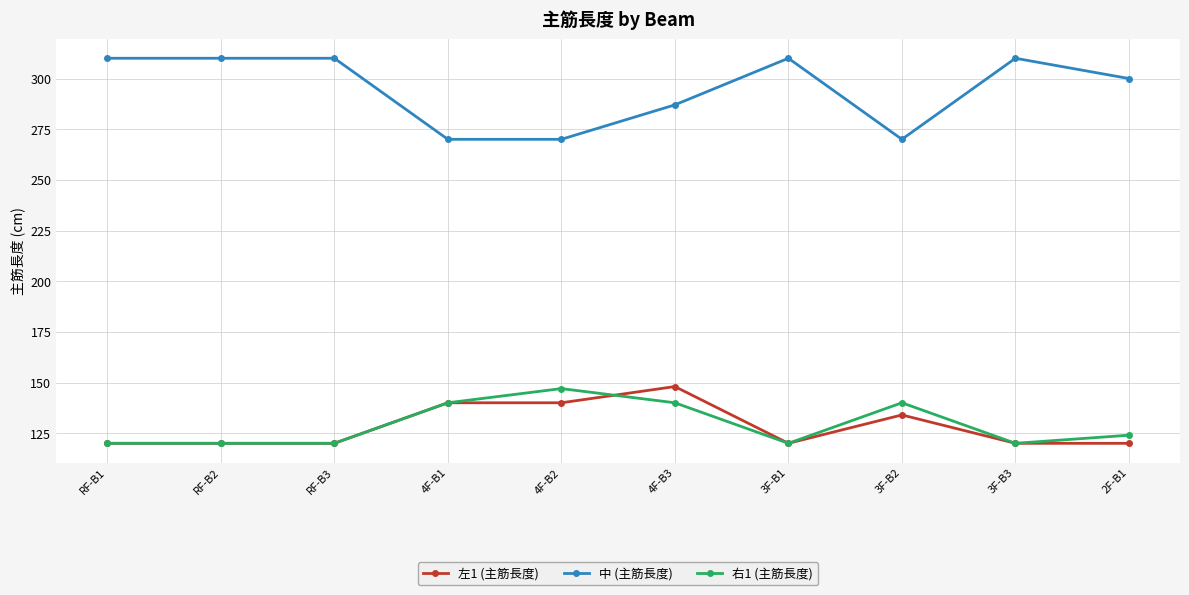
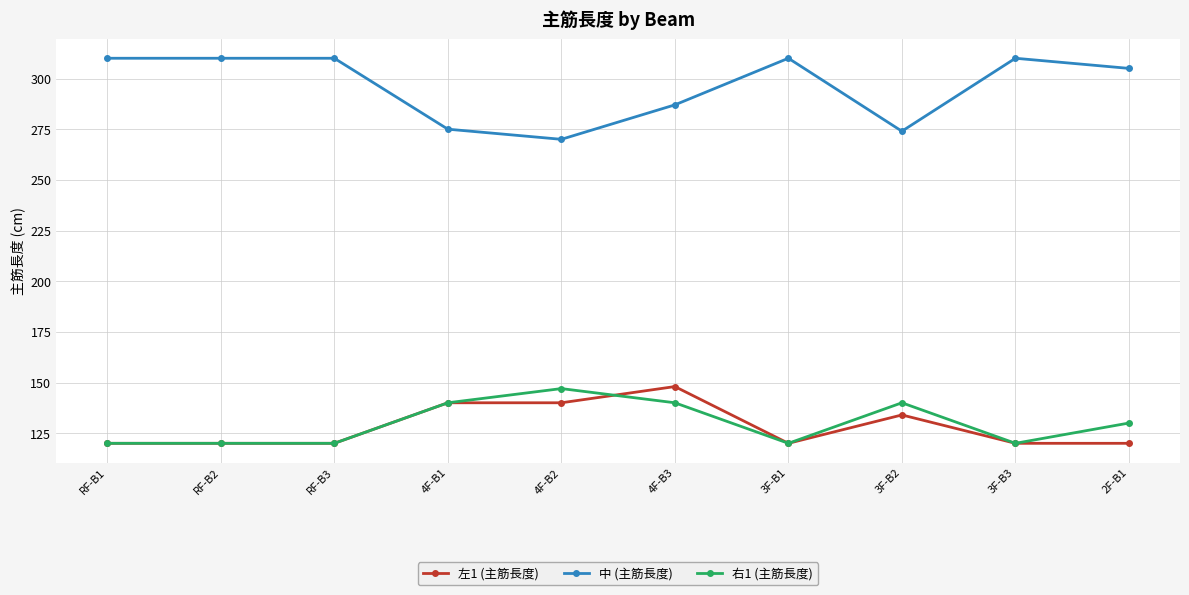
  {
    "左1 (主筋長度)": {
      "4F-B2": 140,
      "4F-B3": 148,
      "3F-B2": 134,
      "2F-B1": 120
    },
    "中 (主筋長度)": {
      "RF-B1": 310,
      "RF-B2": 310,
      "RF-B3": 310,
-     "4F-B1": 270,
+     "4F-B1": 275,
      "4F-B2": 270,
      "4F-B3": 287,
      "3F-B1": 310,
-     "3F-B2": 270,
+     "3F-B2": 274,
      "3F-B3": 310,
-     "2F-B1": 300
+     "2F-B1": 305
    },
    "右1 (主筋長度)": {
      "4F-B2": 147,
      "4F-B3": 140,
      "3F-B2": 140,
-     "2F-B1": 124
+     "2F-B1": 130
    }
  }
